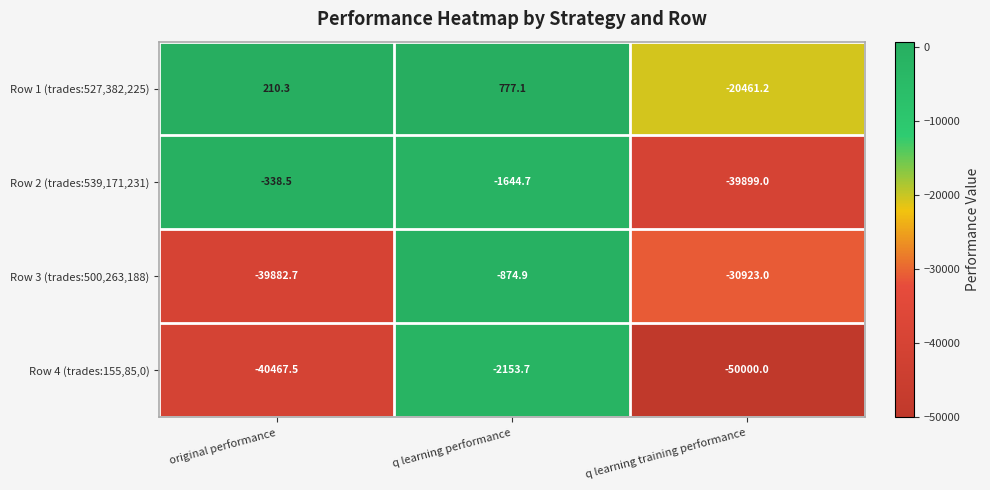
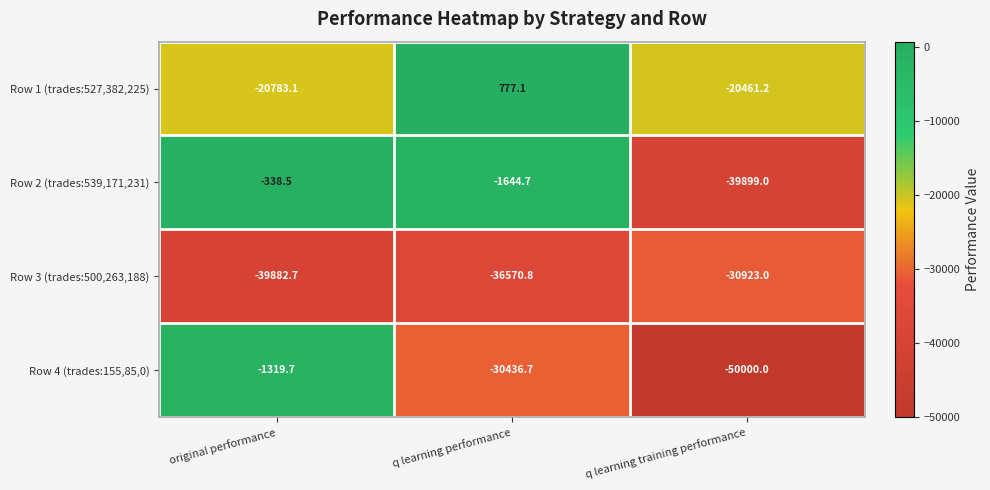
  {
    "Row 1 (trades:527,382,225)": {
-     "original performance": 210.3,
+     "original performance": -20783.1,
      "q learning performance": 777.1,
      "q learning training performance": -20461.2
    },
    "Row 2 (trades:539,171,231)": {
      "original performance": -338.5,
      "q learning performance": -1644.7,
      "q learning training performance": -39899.0
    },
    "Row 3 (trades:500,263,188)": {
      "original performance": -39882.7,
-     "q learning performance": -874.9,
+     "q learning performance": -36570.8,
      "q learning training performance": -30923.0
    },
    "Row 4 (trades:155,85,0)": {
-     "original performance": -40467.5,
-     "q learning performance": -2153.7,
+     "original performance": -1319.7,
+     "q learning performance": -30436.7,
      "q learning training performance": -50000.0
    }
  }
